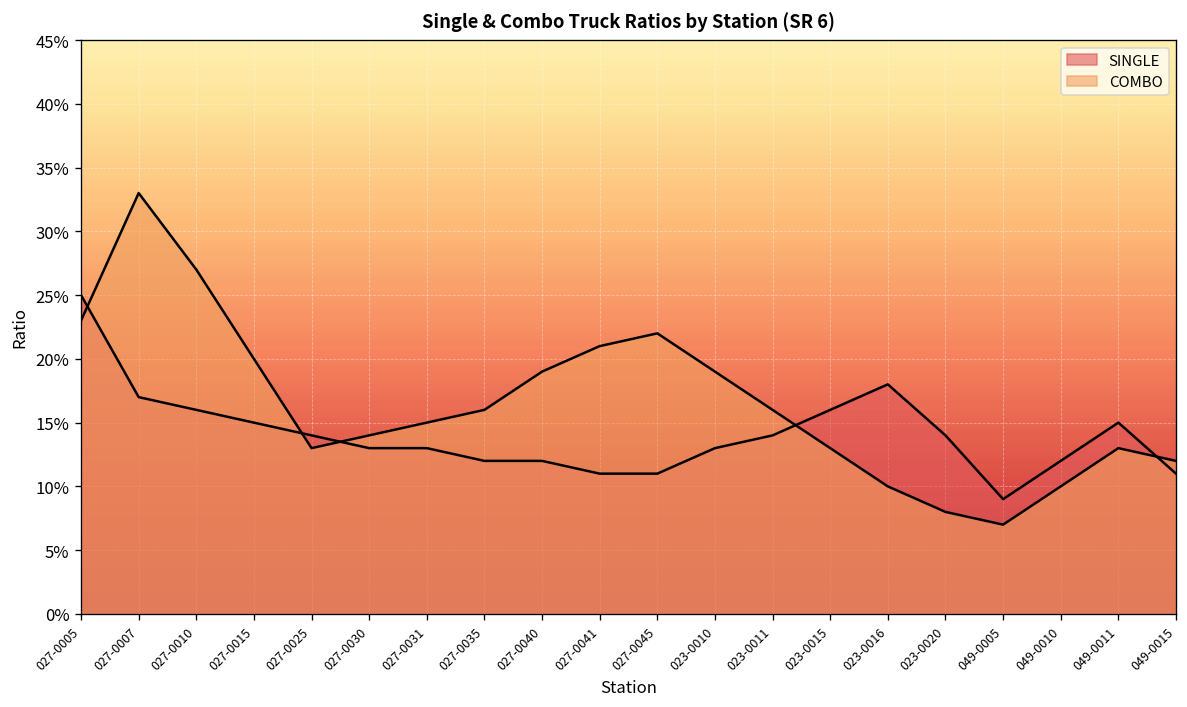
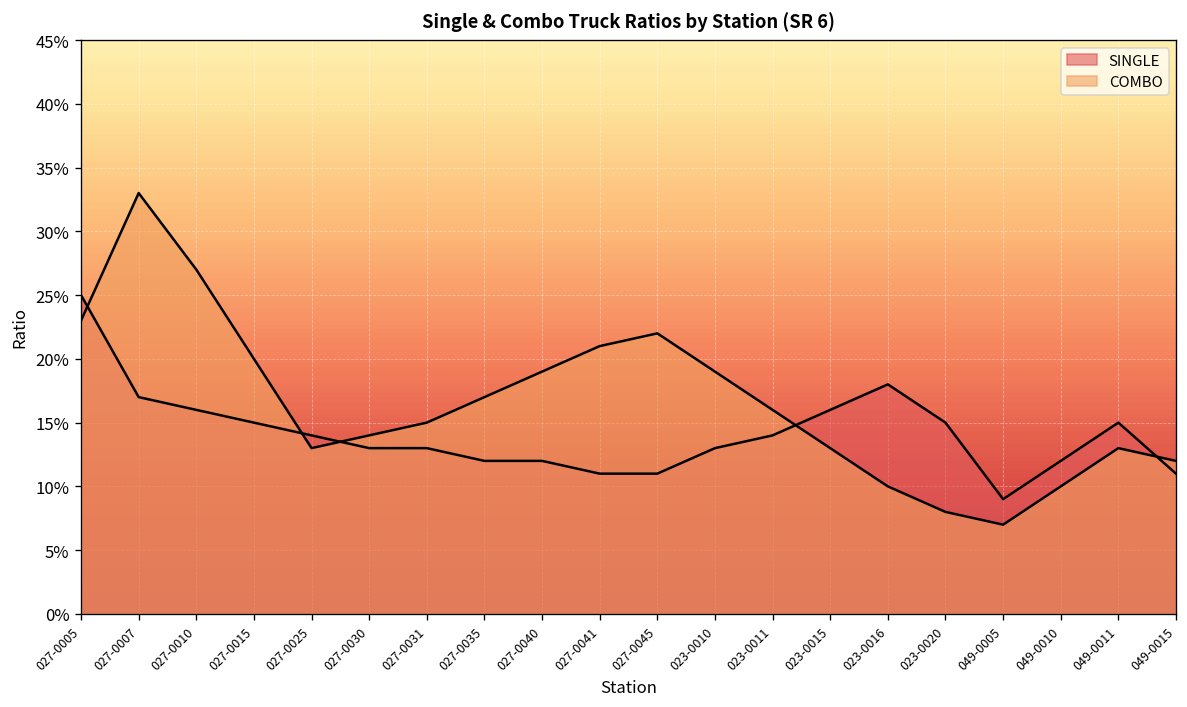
  {
    "SINGLE": {
      "027-0005": "25.0%",
      "027-0007": "17.0%",
      "027-0010": "16.0%",
      "027-0015": "15.0%",
      "027-0025": "14.0%",
      "027-0030": "13.0%",
      "027-0031": "13.0%",
      "027-0035": "12.0%",
      "027-0040": "12.0%",
      "027-0041": "11.0%",
      "027-0045": "11.0%",
      "023-0010": "13.0%",
      "023-0011": "14.0%",
      "023-0015": "16.0%",
      "023-0016": "18.0%",
-     "023-0020": "14.0%",
+     "023-0020": "15.0%",
      "049-0005": "9.0%",
      "049-0010": "12.0%",
      "049-0011": "15.0%",
      "049-0015": "11.0%"
    },
    "COMBO": {
      "027-0005": "23.0%",
      "027-0007": "33.0%",
      "027-0010": "27.0%",
      "027-0015": "20.0%",
      "027-0025": "13.0%",
      "027-0030": "14.0%",
      "027-0031": "15.0%",
-     "027-0035": "16.0%",
+     "027-0035": "17.0%",
      "027-0040": "19.0%",
      "027-0041": "21.0%",
      "027-0045": "22.0%",
      "023-0010": "19.0%",
      "023-0011": "16.0%",
      "023-0015": "13.0%",
      "023-0016": "10.0%",
      "023-0020": "8.0%",
      "049-0005": "7.0%",
      "049-0010": "10.0%",
      "049-0011": "13.0%",
      "049-0015": "12.0%"
    }
  }
